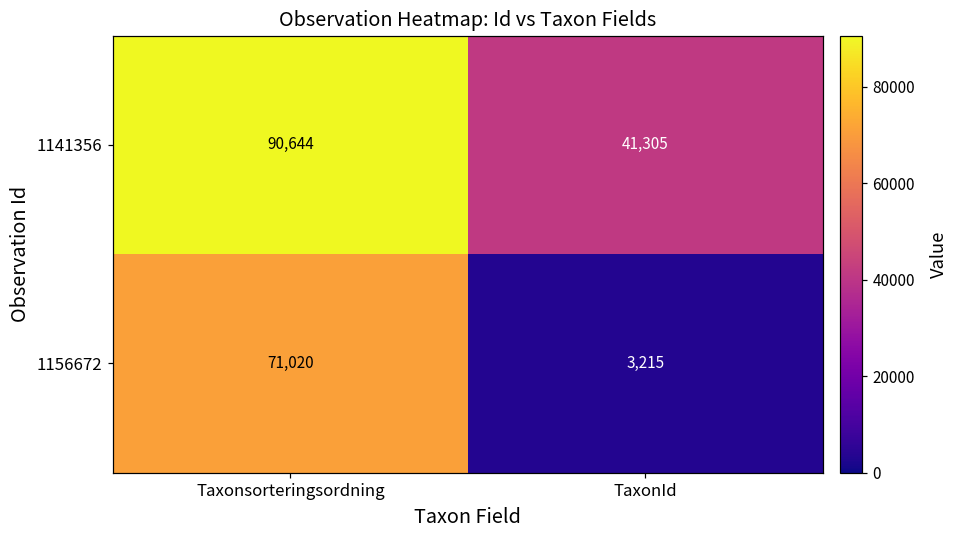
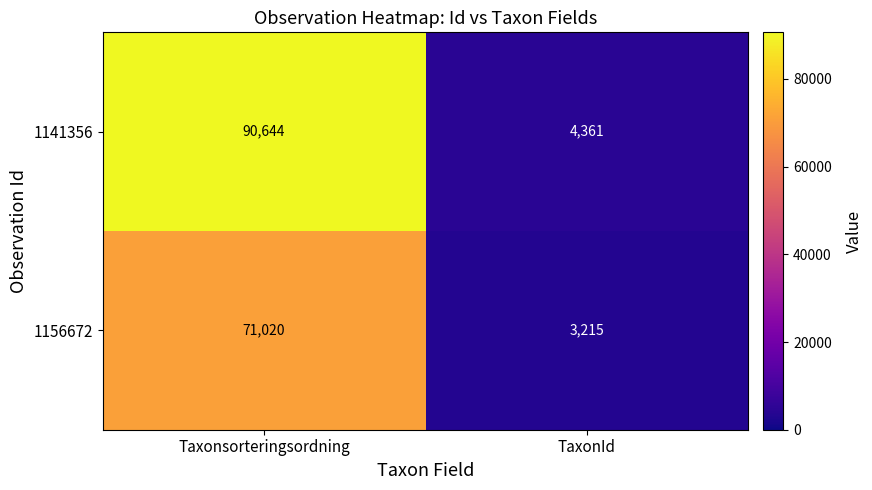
  {
    "1141356": {
      "Taxonsorteringsordning": "90,644",
-     "TaxonId": "41,305"
+     "TaxonId": "4,361"
    },
    "1156672": {
      "Taxonsorteringsordning": "71,020",
      "TaxonId": "3,215"
    }
  }
